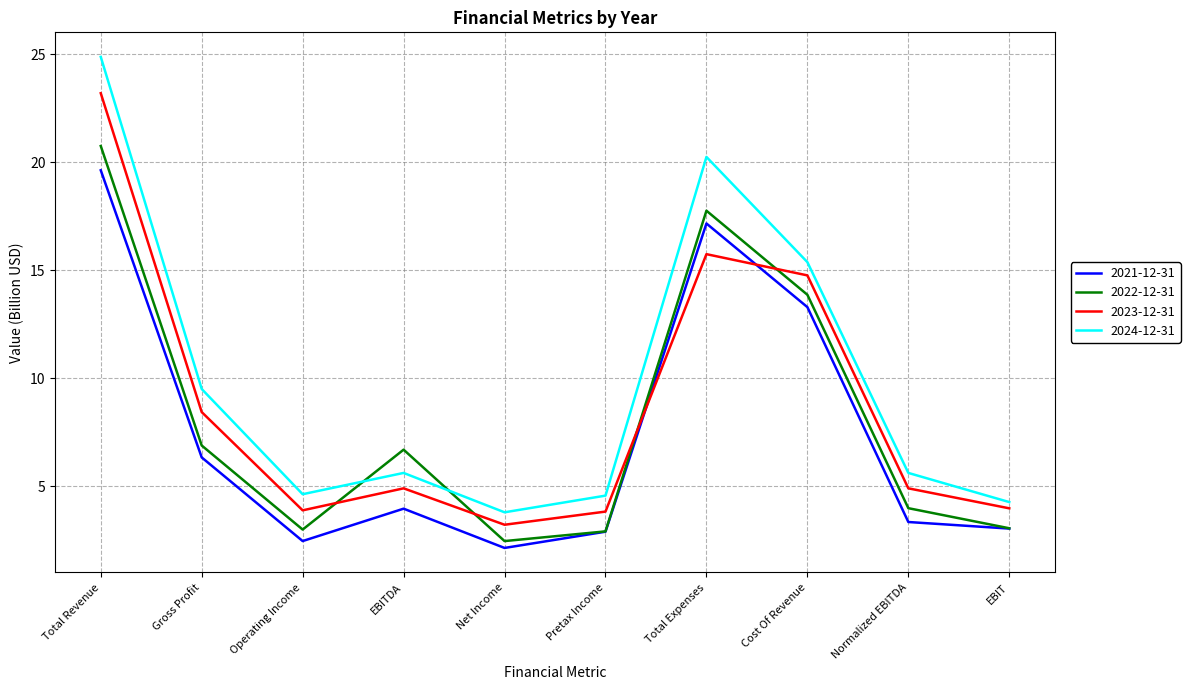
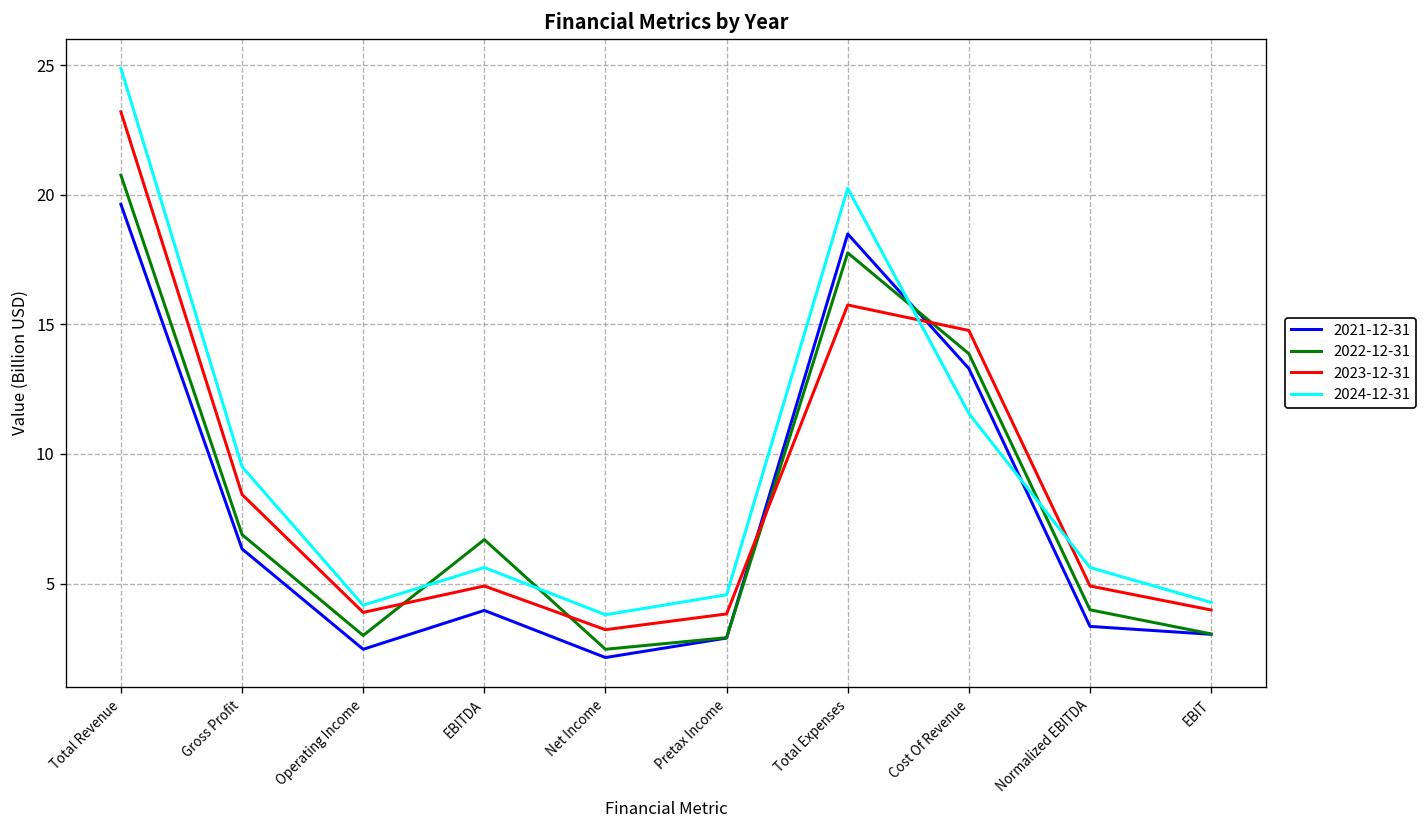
  {
    "2021-12-31": {
      "Total Revenue": 19.6,
      "Gross Profit": 6.3,
      "Operating Income": 2.5,
      "EBITDA": 4.0,
      "Net Income": 2.1,
-     "Total Expenses": 17.2,
+     "Total Expenses": 18.5,
      "Cost Of Revenue": 13.3,
      "Normalized EBITDA": 3.3
    },
    "2022-12-31": {
      "Total Revenue": 20.8,
      "Gross Profit": 6.9,
      "Operating Income": 3.0,
      "EBITDA": 6.7,
      "Net Income": 2.5,
      "Total Expenses": 17.8,
      "Cost Of Revenue": 13.9,
      "Normalized EBITDA": 4.0
    },
    "2023-12-31": {
      "Total Revenue": 23.2,
      "Gross Profit": 8.4,
      "Operating Income": 3.9,
      "EBITDA": 4.9,
      "Net Income": 3.2,
      "Pretax Income": 3.8,
      "Total Expenses": 15.7,
      "Cost Of Revenue": 14.8,
      "Normalized EBITDA": 4.9,
      "EBIT": 4.0
    },
    "2024-12-31": {
      "Total Revenue": 24.9,
      "Gross Profit": 9.5,
-     "Operating Income": 4.6,
+     "Operating Income": 4.2,
      "EBITDA": 5.6,
      "Net Income": 3.8,
      "Pretax Income": 4.6,
      "Total Expenses": 20.2,
-     "Cost Of Revenue": 15.4,
+     "Cost Of Revenue": 11.6,
      "Normalized EBITDA": 5.6,
      "EBIT": 4.3
    }
  }
